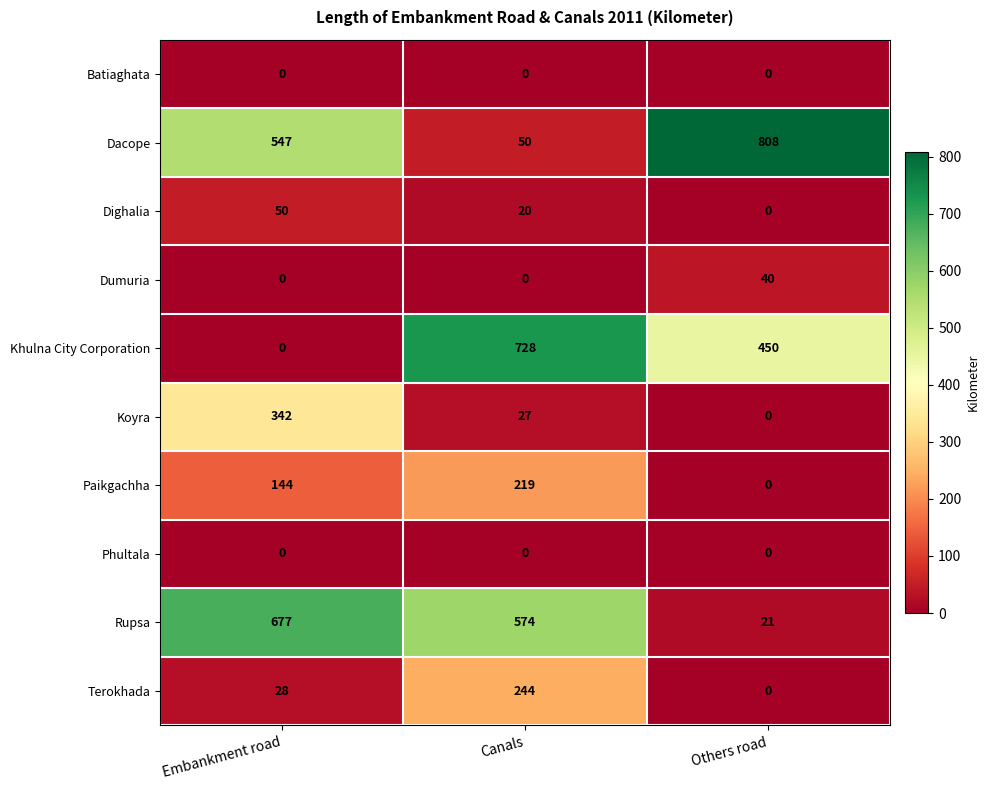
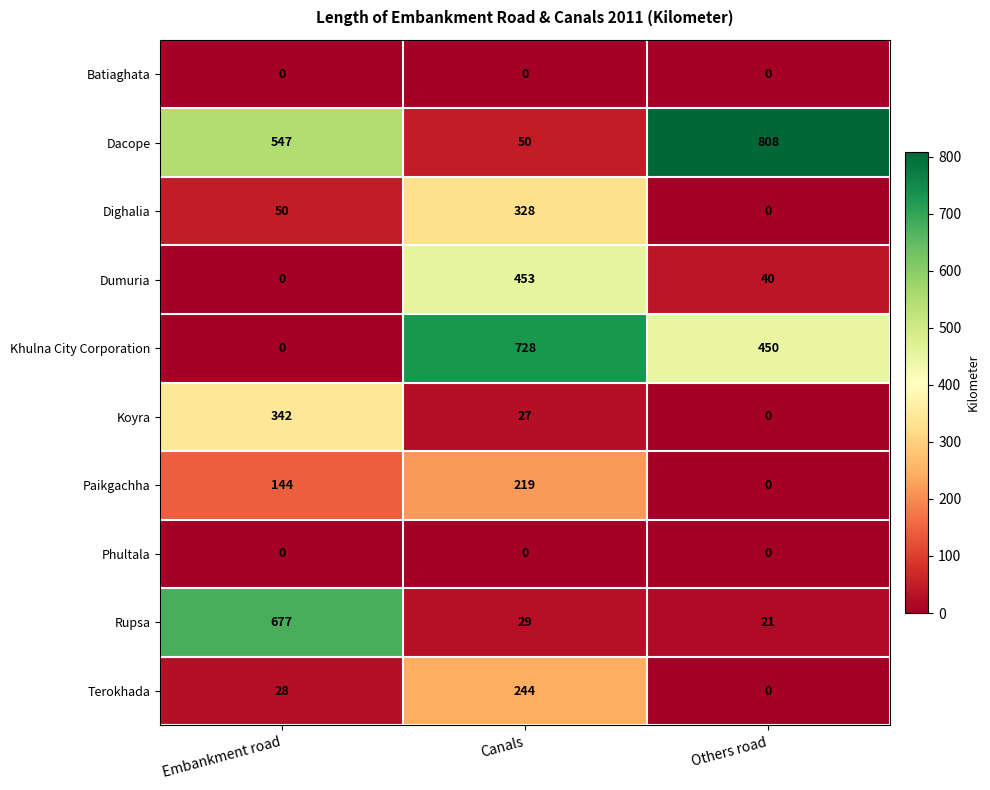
  {
    "Batiaghata": {
      "Embankment road": 0,
      "Canals": 0,
      "Others road": 0
    },
    "Dacope": {
      "Embankment road": 547,
      "Canals": 50,
      "Others road": 808
    },
    "Dighalia": {
      "Embankment road": 50,
-     "Canals": 20,
+     "Canals": 328,
      "Others road": 0
    },
    "Dumuria": {
      "Embankment road": 0,
-     "Canals": 0,
+     "Canals": 453,
      "Others road": 40
    },
    "Khulna City Corporation": {
      "Embankment road": 0,
      "Canals": 728,
      "Others road": 450
    },
    "Koyra": {
      "Embankment road": 342,
      "Canals": 27,
      "Others road": 0
    },
    "Paikgachha": {
      "Embankment road": 144,
      "Canals": 219,
      "Others road": 0
    },
    "Phultala": {
      "Embankment road": 0,
      "Canals": 0,
      "Others road": 0
    },
    "Rupsa": {
      "Embankment road": 677,
-     "Canals": 574,
+     "Canals": 29,
      "Others road": 21
    },
    "Terokhada": {
      "Embankment road": 28,
      "Canals": 244,
      "Others road": 0
    }
  }
